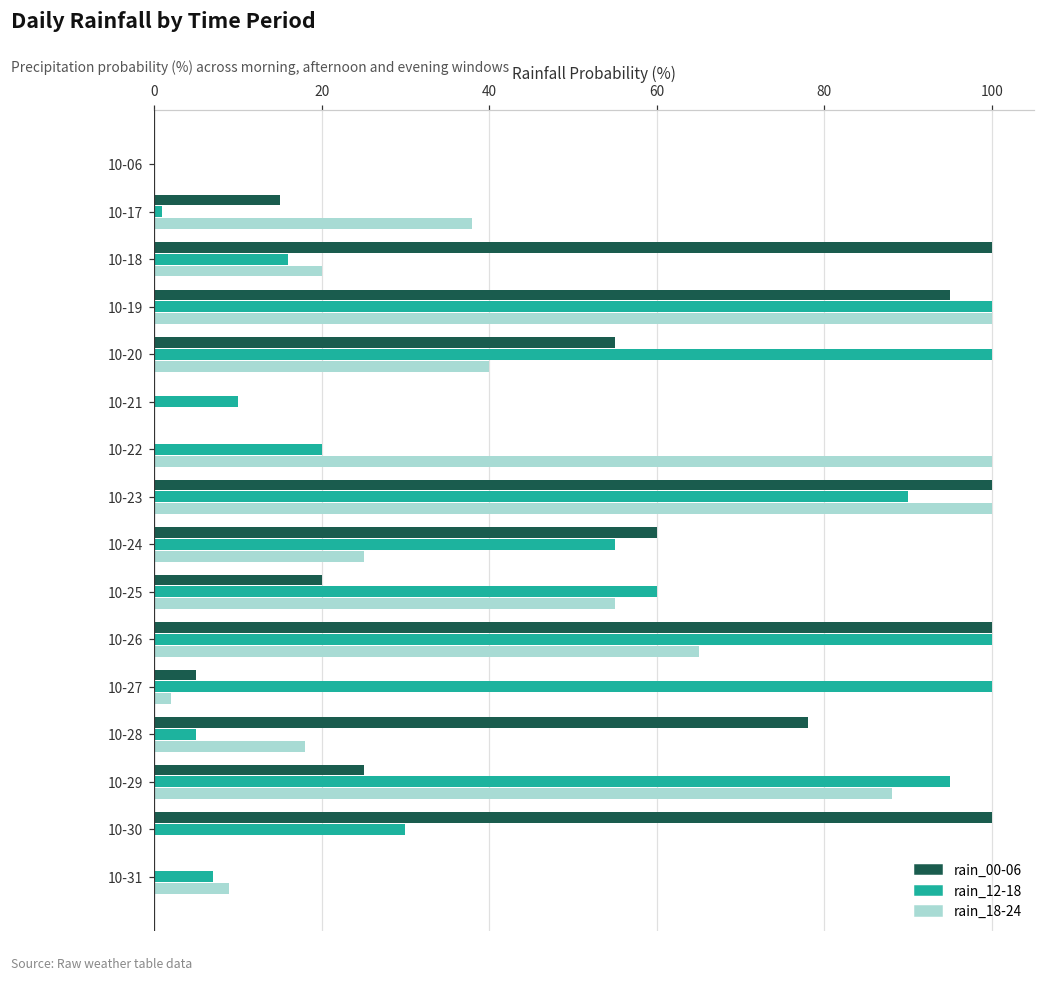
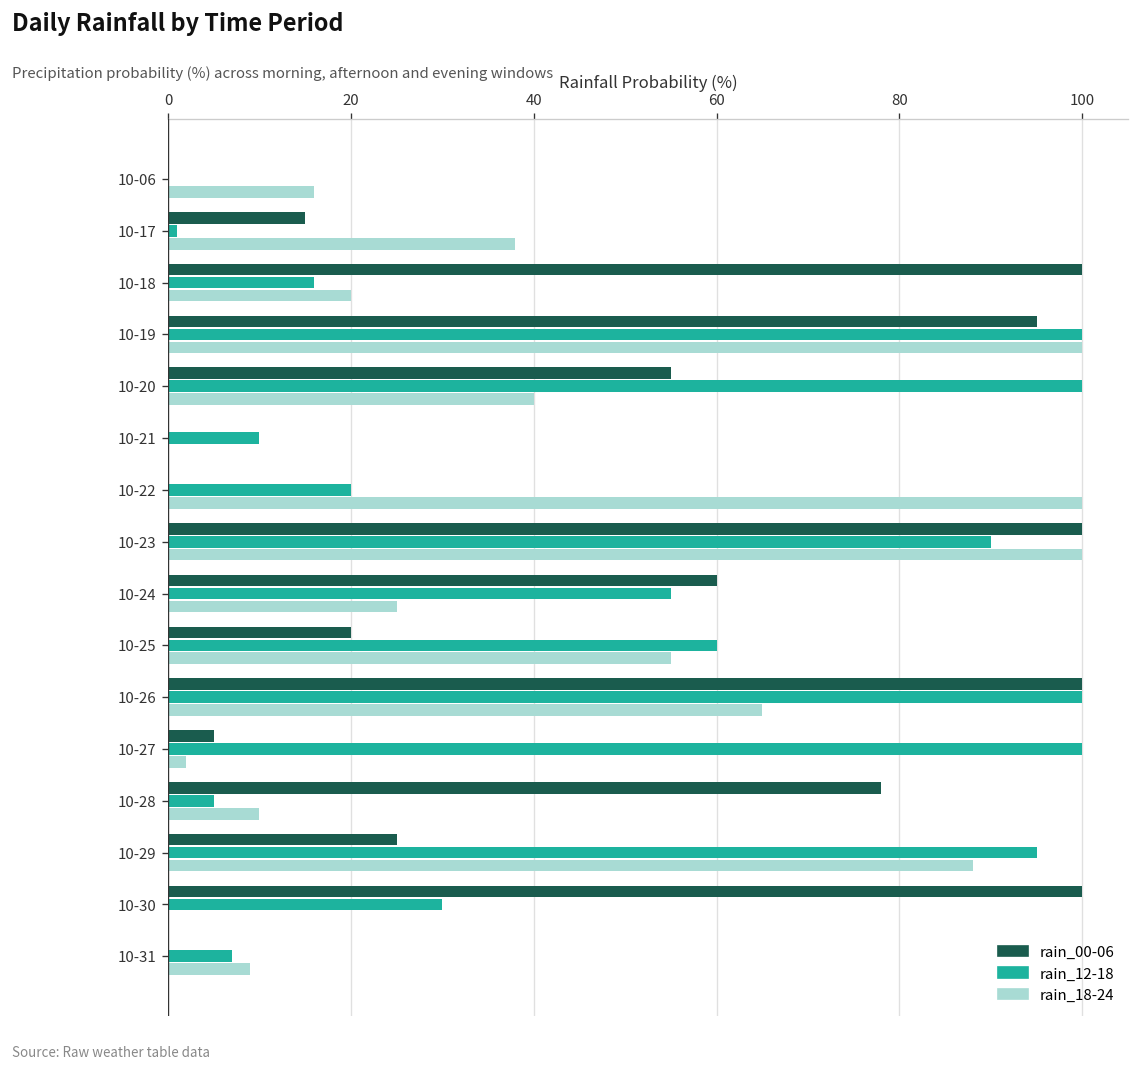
  {
    "rain_00-06": {
      "10-06": 0,
      "10-17": 15,
      "10-18": 100,
      "10-19": 95,
      "10-20": 55,
      "10-21": 0,
      "10-22": 0,
      "10-23": 100,
      "10-24": 60,
      "10-25": 20,
      "10-26": 100,
      "10-27": 5,
      "10-28": 78,
      "10-29": 25,
      "10-30": 100,
      "10-31": 0
    },
    "rain_12-18": {
      "10-06": 0,
      "10-17": 1,
      "10-18": 16,
      "10-19": 100,
      "10-20": 100,
      "10-21": 10,
      "10-22": 20,
      "10-23": 90,
      "10-24": 55,
      "10-25": 60,
      "10-26": 100,
      "10-27": 100,
      "10-28": 5,
      "10-29": 95,
      "10-30": 30,
      "10-31": 7
    },
    "rain_18-24": {
-     "10-06": 0,
+     "10-06": 16,
      "10-17": 38,
      "10-18": 20,
      "10-19": 100,
      "10-20": 40,
      "10-21": 0,
      "10-22": 100,
      "10-23": 100,
      "10-24": 25,
      "10-25": 55,
      "10-26": 65,
      "10-27": 2,
-     "10-28": 18,
+     "10-28": 10,
      "10-29": 88,
      "10-30": 0,
      "10-31": 9
    }
  }
